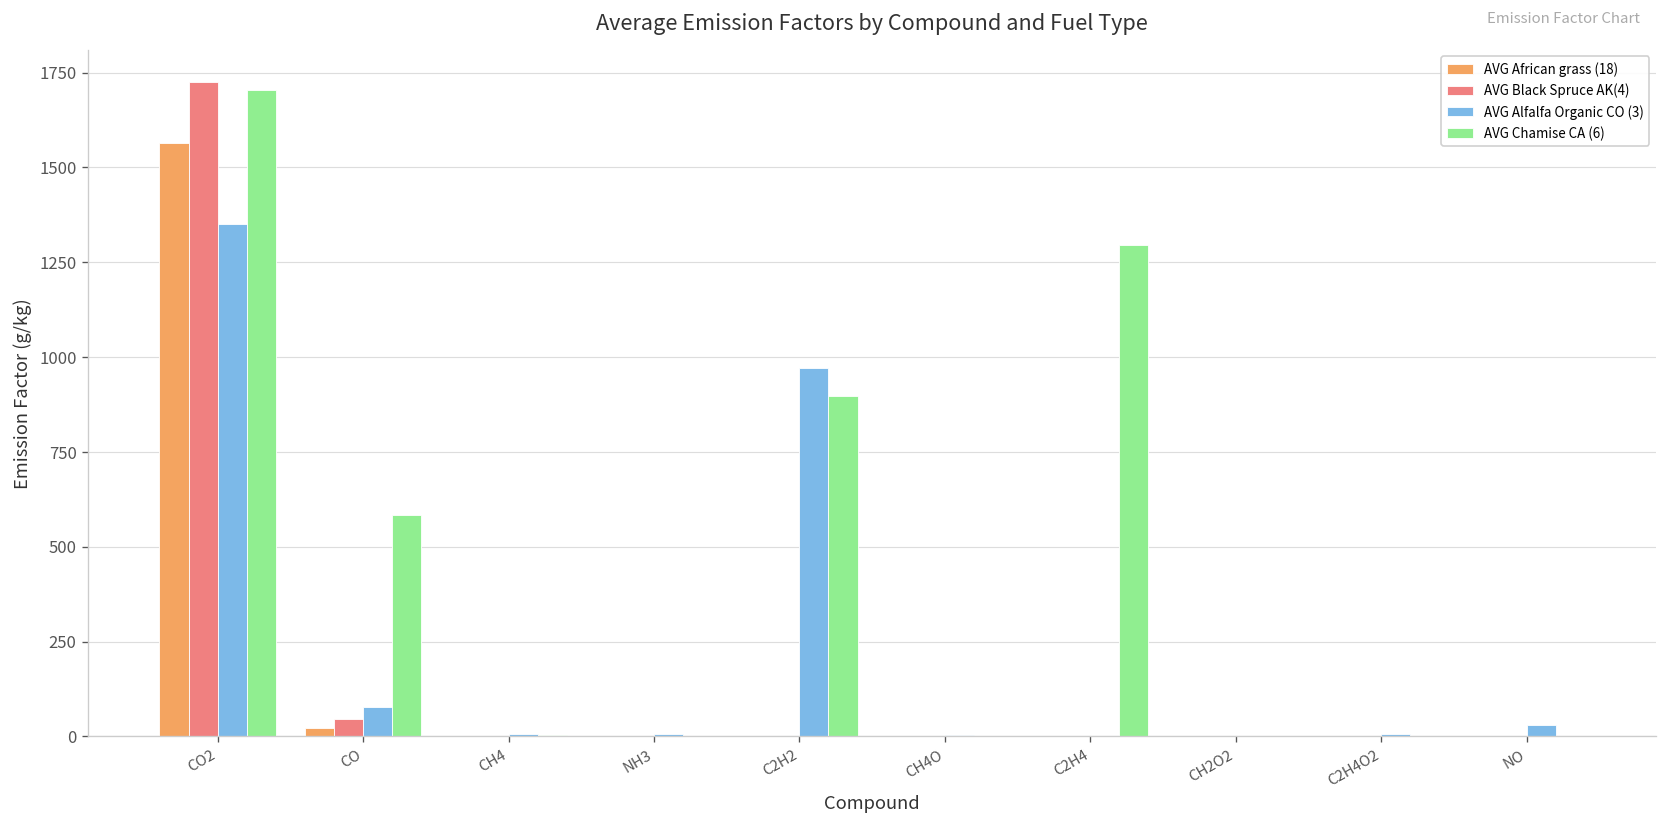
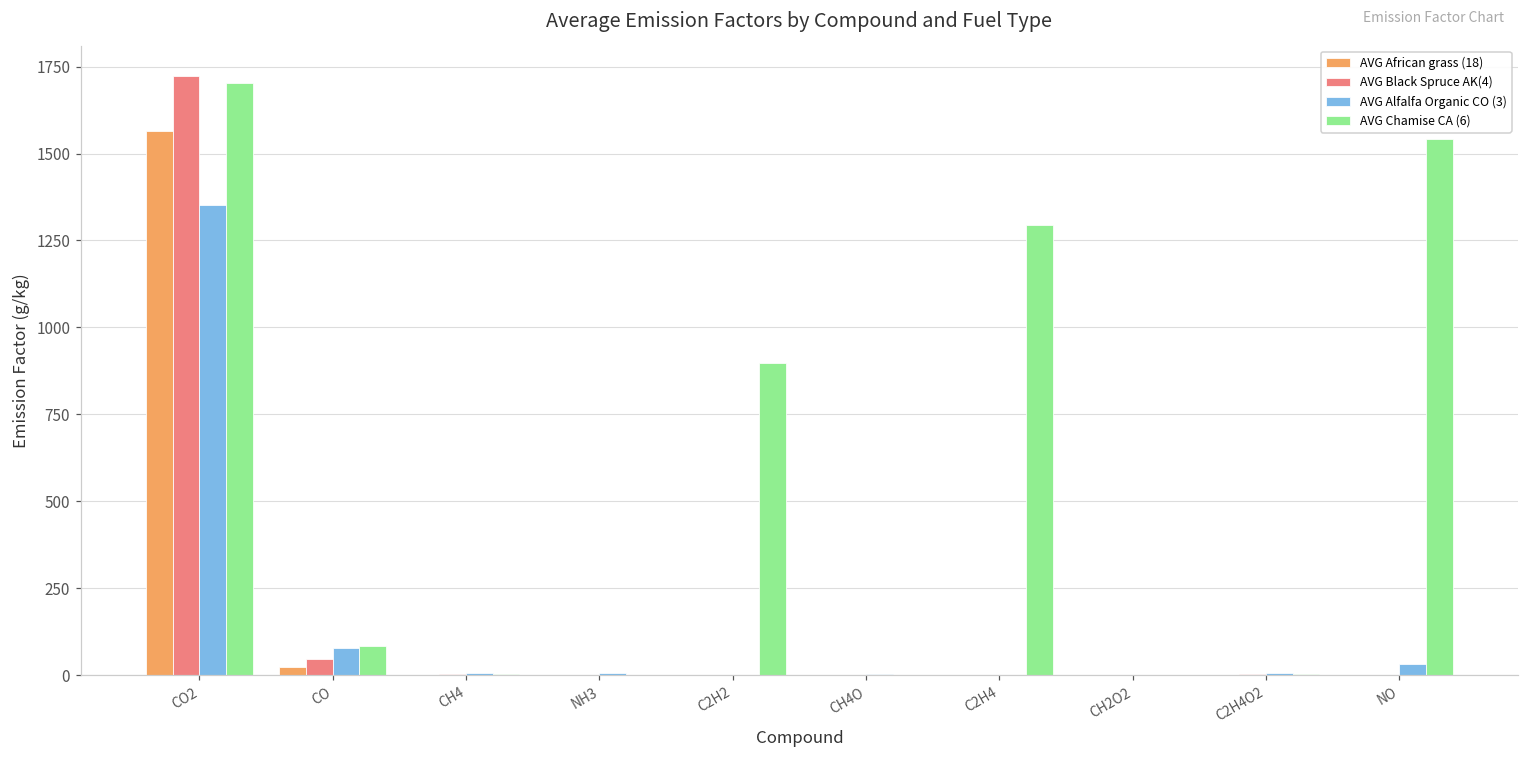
  {
    "AVG Alfalfa Organic CO (3)": {
      "CO2": 1350,
      "CO": 80,
-     "C2H2": 970,
+     "C2H2": 0,
      "NO": 30
    },
    "AVG Chamise CA (6)": {
      "CO2": 1700,
-     "CO": 580,
+     "CO": 80,
      "C2H2": 900,
      "C2H4": 1290,
-     "NO": 0
+     "NO": 1540
    }
  }
